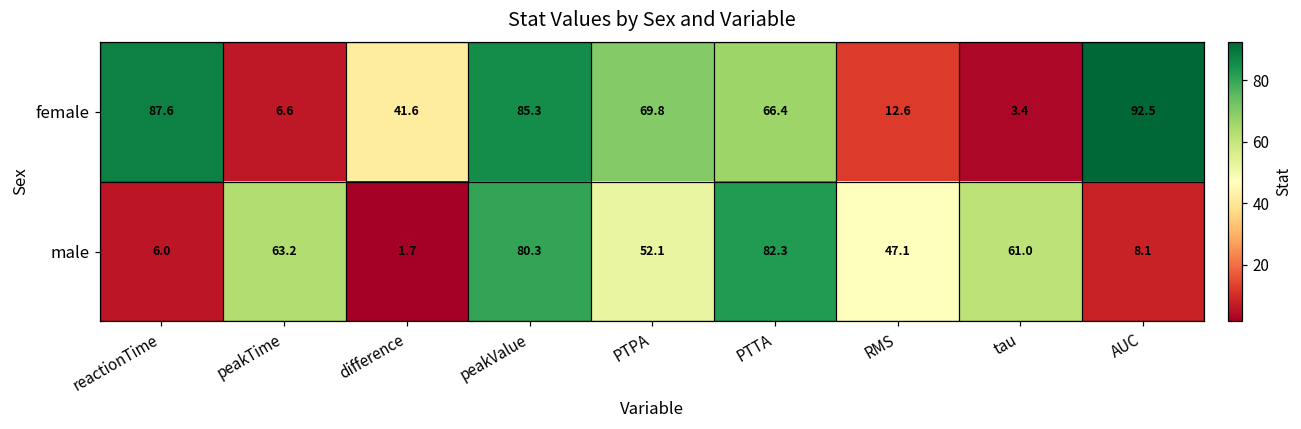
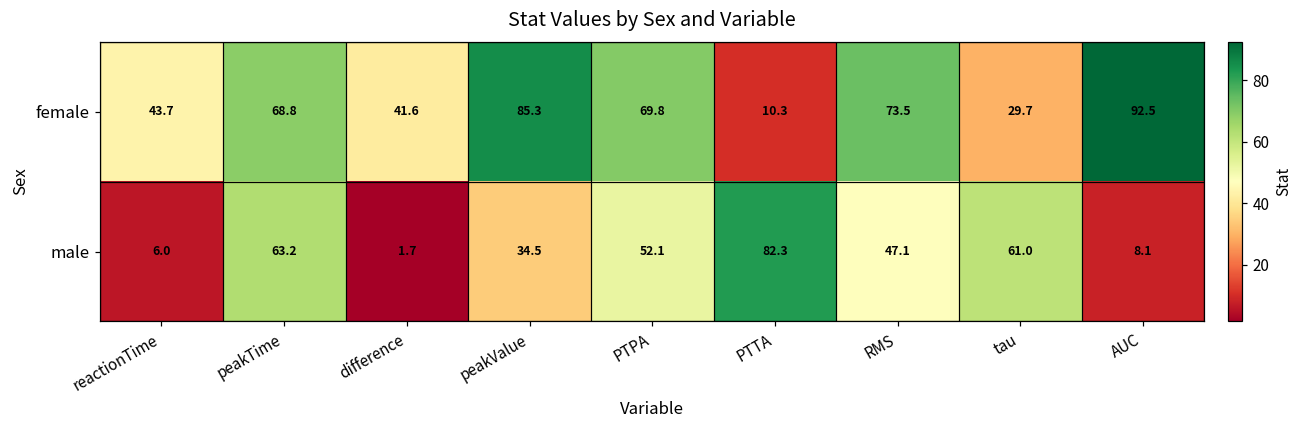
  {
    "female": {
-     "reactionTime": 87.6,
-     "peakTime": 6.6,
+     "reactionTime": 43.7,
+     "peakTime": 68.8,
      "difference": 41.6,
      "peakValue": 85.3,
      "PTPA": 69.8,
-     "PTTA": 66.4,
-     "RMS": 12.6,
-     "tau": 3.4,
+     "PTTA": 10.3,
+     "RMS": 73.5,
+     "tau": 29.7,
      "AUC": 92.5
    },
    "male": {
      "reactionTime": 6.0,
      "peakTime": 63.2,
      "difference": 1.7,
-     "peakValue": 80.3,
+     "peakValue": 34.5,
      "PTPA": 52.1,
      "PTTA": 82.3,
      "RMS": 47.1,
      "tau": 61.0,
      "AUC": 8.1
    }
  }
